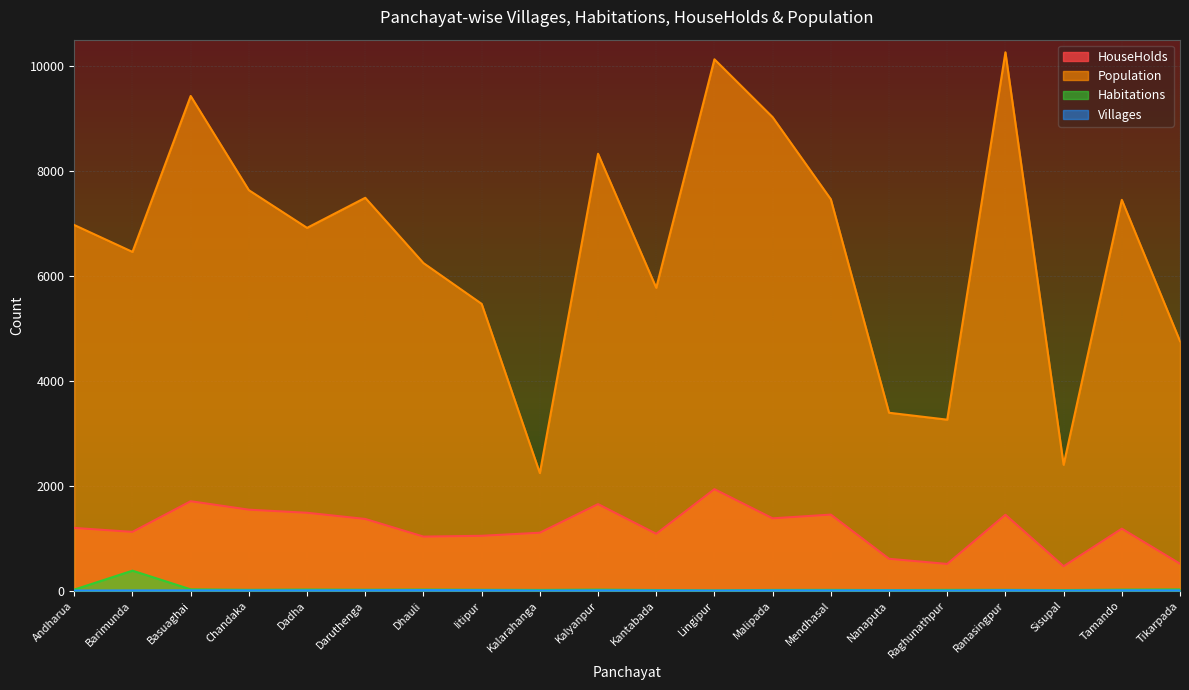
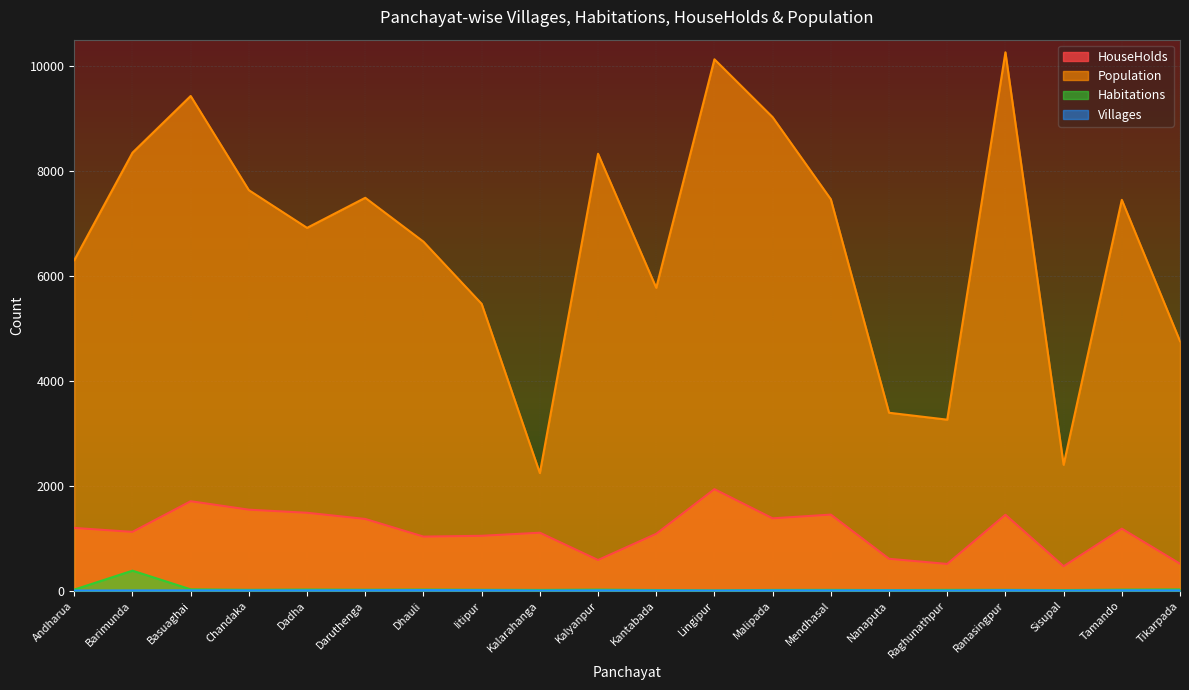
  {
    "HouseHolds": {
      "Andharua": 1200,
      "Barimunda": 1100,
      "Basuaghai": 1700,
      "Chandaka": 1500,
      "Dadha": 1500,
      "Daruthenga": 1400,
      "Dhauli": 1000,
      "Iitipur": 1000,
      "Kalarahanga": 1100,
-     "Kalyanpur": 1700,
+     "Kalyanpur": 600,
      "Kantabada": 1100,
      "Lingipur": 1900,
      "Malipada": 1400,
      "Mendhasal": 1500,
      "Nanaputa": 600,
      "Raghunathpur": 500,
      "Ranasingpur": 1400,
      "Sisupal": 500,
      "Tamando": 1200,
      "Tikarpada": 500
    },
    "Population": {
-     "Andharua": 7000,
-     "Barimunda": 6500,
+     "Andharua": 6300,
+     "Barimunda": 8300,
      "Basuaghai": 9400,
      "Chandaka": 7600,
      "Dadha": 6900,
      "Daruthenga": 7500,
-     "Dhauli": 6200,
+     "Dhauli": 6700,
      "Iitipur": 5500,
      "Kalarahanga": 2200,
      "Kalyanpur": 8300,
      "Kantabada": 5800,
      "Lingipur": 10100,
      "Malipada": 9000,
      "Mendhasal": 7500,
      "Nanaputa": 3400,
      "Raghunathpur": 3300,
      "Ranasingpur": 10300,
      "Sisupal": 2400,
      "Tamando": 7400,
      "Tikarpada": 4800
    },
    "Habitations": {
      "Barimunda": 400
    },
    "Villages": {
      "Barimunda": 0
    }
  }
